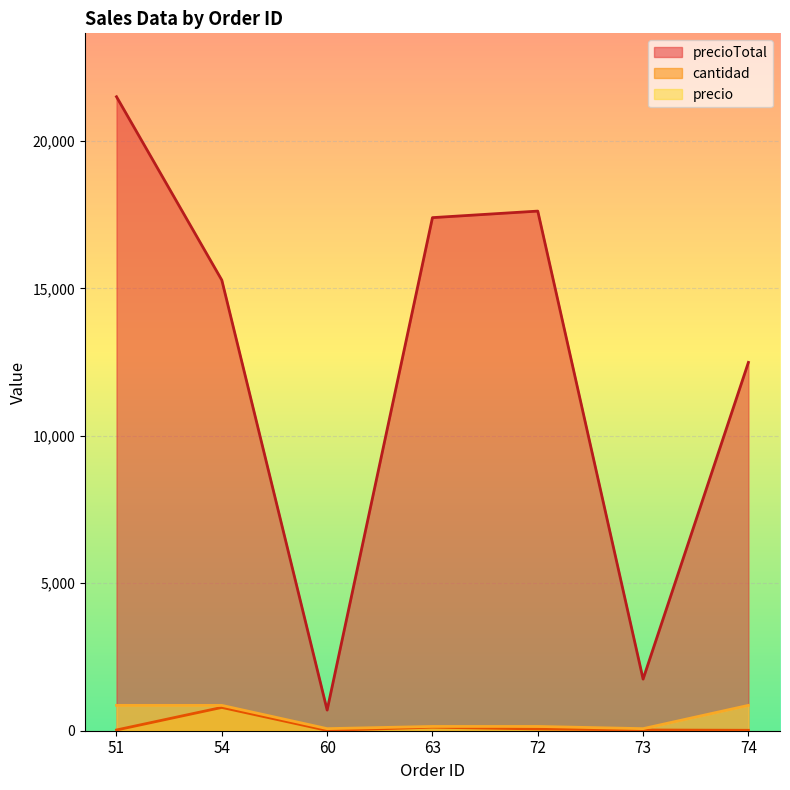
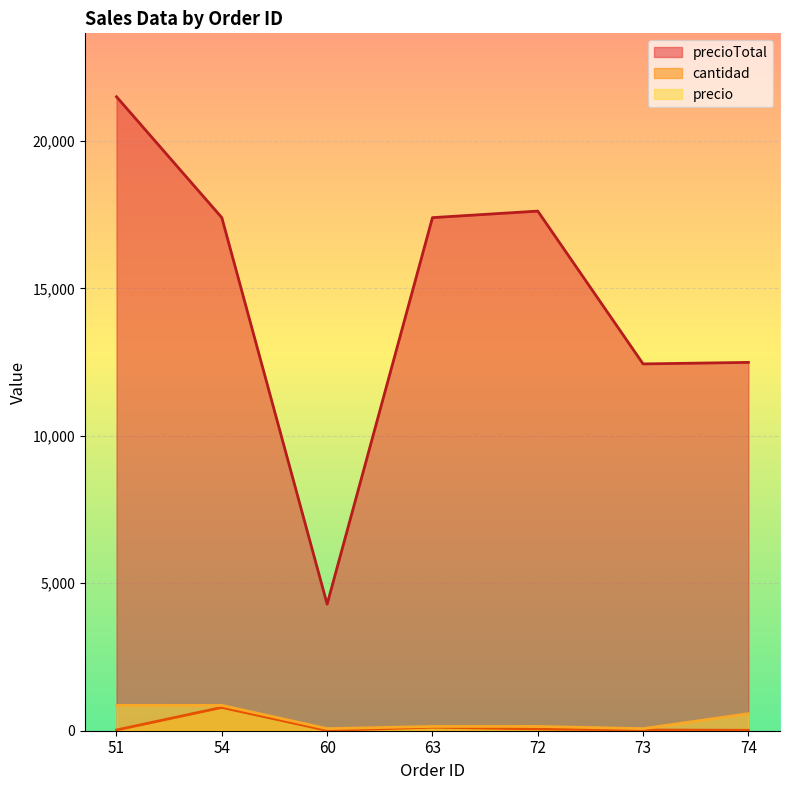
  {
    "precioTotal": {
      "51": "21,500",
-     "54": "15,300",
-     "60": "700",
+     "54": "17,400",
+     "60": "4,300",
      "63": "17,400",
      "72": "17,600",
-     "73": "1,800",
+     "73": "12,400",
      "74": "12,500"
    },
    "cantidad": {
      "51": "0",
      "72": "100",
      "74": "0"
    },
    "precio": {
      "51": "900",
      "72": "100",
-     "74": "900"
+     "74": "600"
    }
  }
